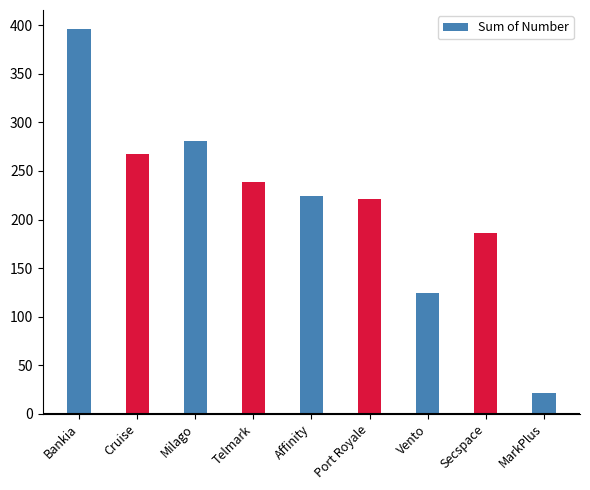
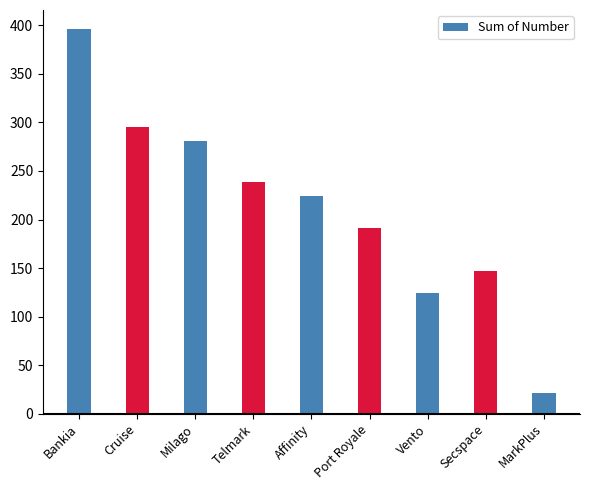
  {
    "Bankia": 400,
-   "Cruise": 270,
+   "Cruise": 300,
    "Milago": 280,
    "Telmark": 240,
    "Affinity": 220,
-   "Port Royale": 220,
+   "Port Royale": 190,
    "Vento": 120,
-   "Secspace": 190,
+   "Secspace": 150,
    "MarkPlus": 20
  }
